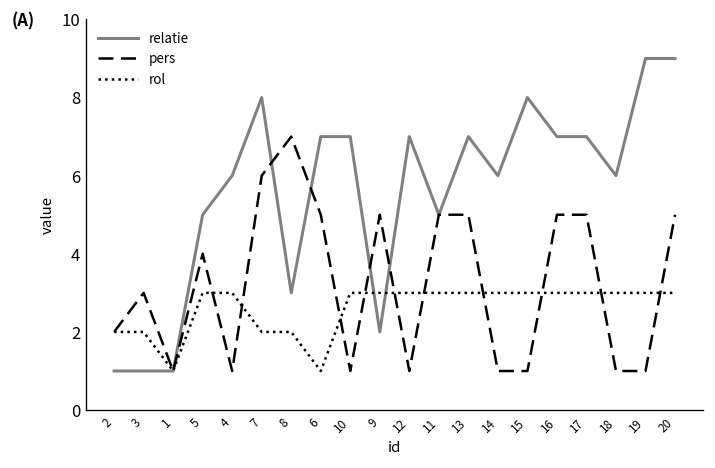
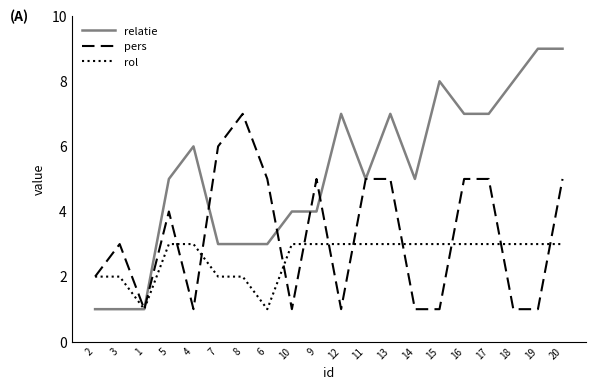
  {
    "relatie": {
      "2": 1,
      "3": 1,
      "5": 5,
      "4": 6,
-     "7": 8,
+     "7": 3,
      "8": 3,
-     "6": 7,
-     "10": 7,
-     "9": 2,
+     "6": 3,
+     "10": 4,
+     "9": 4,
      "12": 7,
      "13": 7,
-     "14": 6,
+     "14": 5,
      "15": 8,
      "16": 7,
      "17": 7,
-     "18": 6,
+     "18": 8,
      "19": 9,
      "20": 9
    }
  }
